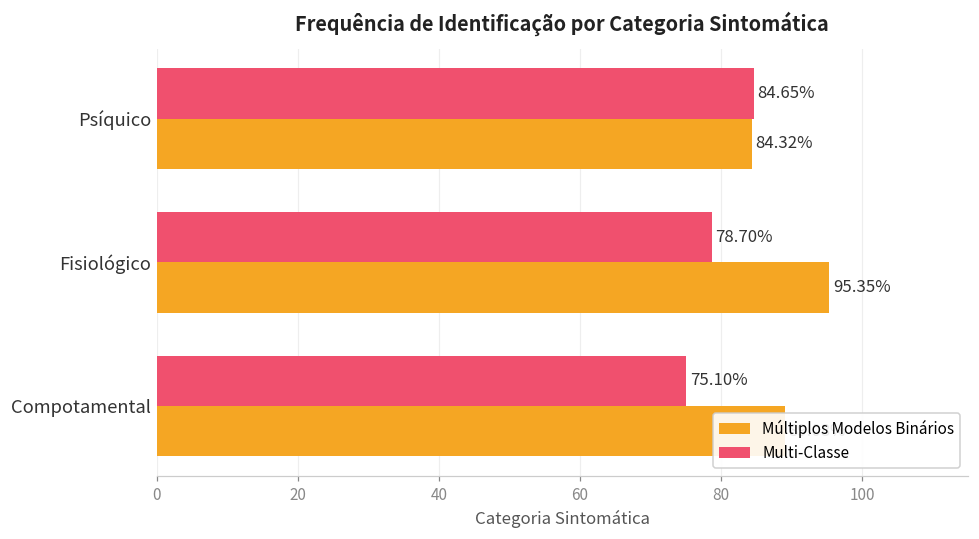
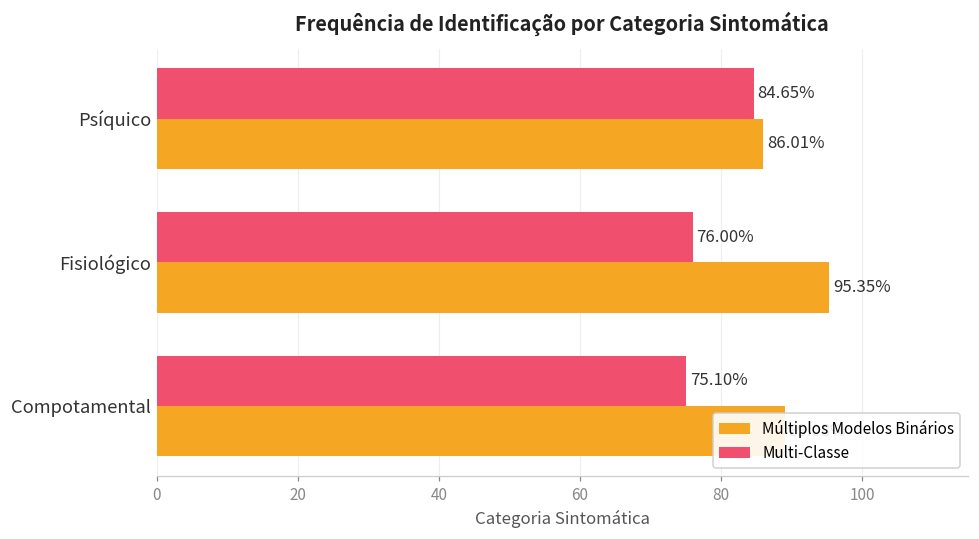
  {
    "Múltiplos Modelos Binários": {
-     "Psíquico": "84.32%",
+     "Psíquico": "86.01%",
      "Fisiológico": "95.35%"
    },
    "Multi-Classe": {
      "Psíquico": "84.65%",
-     "Fisiológico": "78.70%",
+     "Fisiológico": "76.00%",
      "Compotamental": "75.10%"
    }
  }
